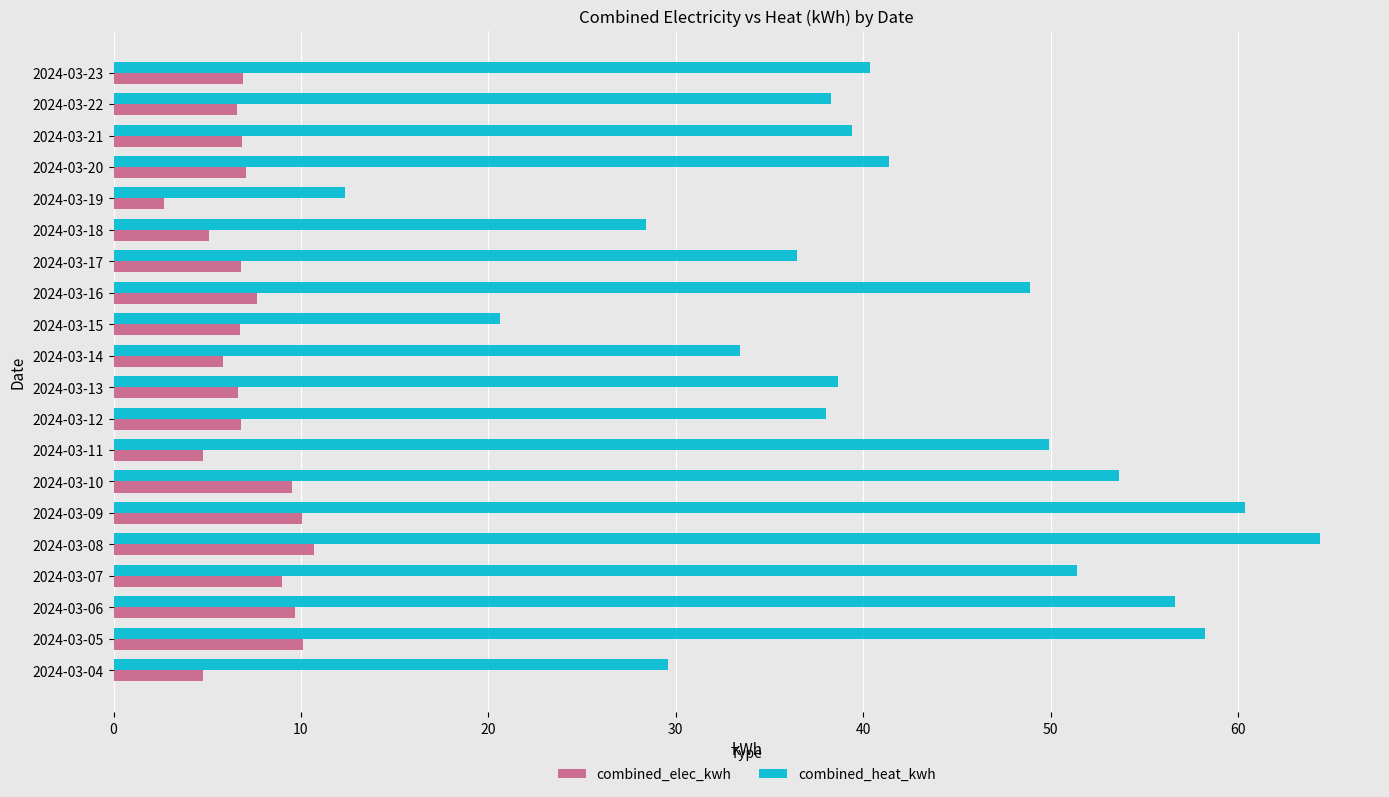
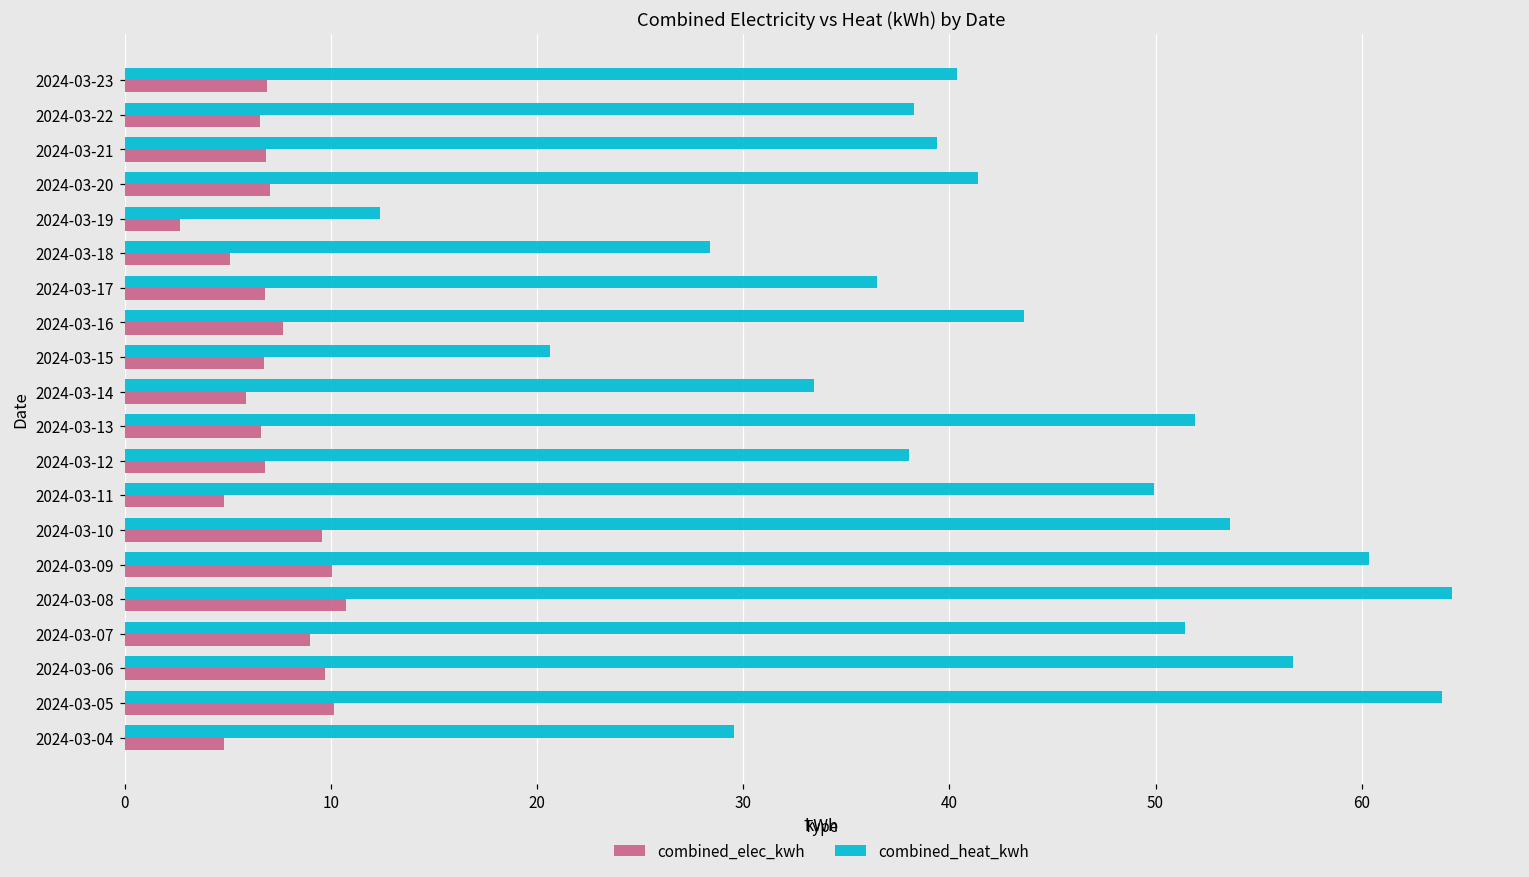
  {
    "combined_elec_kwh": {
      "2024-03-23": 6.9,
      "2024-03-22": 6.6,
      "2024-03-21": 6.9,
      "2024-03-20": 7.0,
      "2024-03-19": 2.7,
      "2024-03-18": 5.1,
      "2024-03-17": 6.8,
      "2024-03-16": 7.7,
      "2024-03-15": 6.7,
      "2024-03-14": 5.9,
      "2024-03-13": 6.6,
      "2024-03-12": 6.8,
      "2024-03-11": 4.8,
      "2024-03-10": 9.5,
      "2024-03-09": 10.0,
      "2024-03-08": 10.7,
      "2024-03-07": 9.0,
      "2024-03-06": 9.7,
      "2024-03-05": 10.1,
      "2024-03-04": 4.8
    },
    "combined_heat_kwh": {
      "2024-03-23": 40.4,
      "2024-03-22": 38.3,
      "2024-03-21": 39.4,
      "2024-03-20": 41.4,
      "2024-03-19": 12.4,
      "2024-03-18": 28.4,
      "2024-03-17": 36.5,
-     "2024-03-16": 48.9,
+     "2024-03-16": 43.6,
      "2024-03-15": 20.6,
      "2024-03-14": 33.4,
-     "2024-03-13": 38.7,
+     "2024-03-13": 51.9,
      "2024-03-12": 38.0,
      "2024-03-11": 49.9,
      "2024-03-10": 53.6,
      "2024-03-09": 60.4,
      "2024-03-08": 64.4,
      "2024-03-07": 51.4,
      "2024-03-06": 56.7,
-     "2024-03-05": 58.2,
+     "2024-03-05": 63.9,
      "2024-03-04": 29.6
    }
  }
